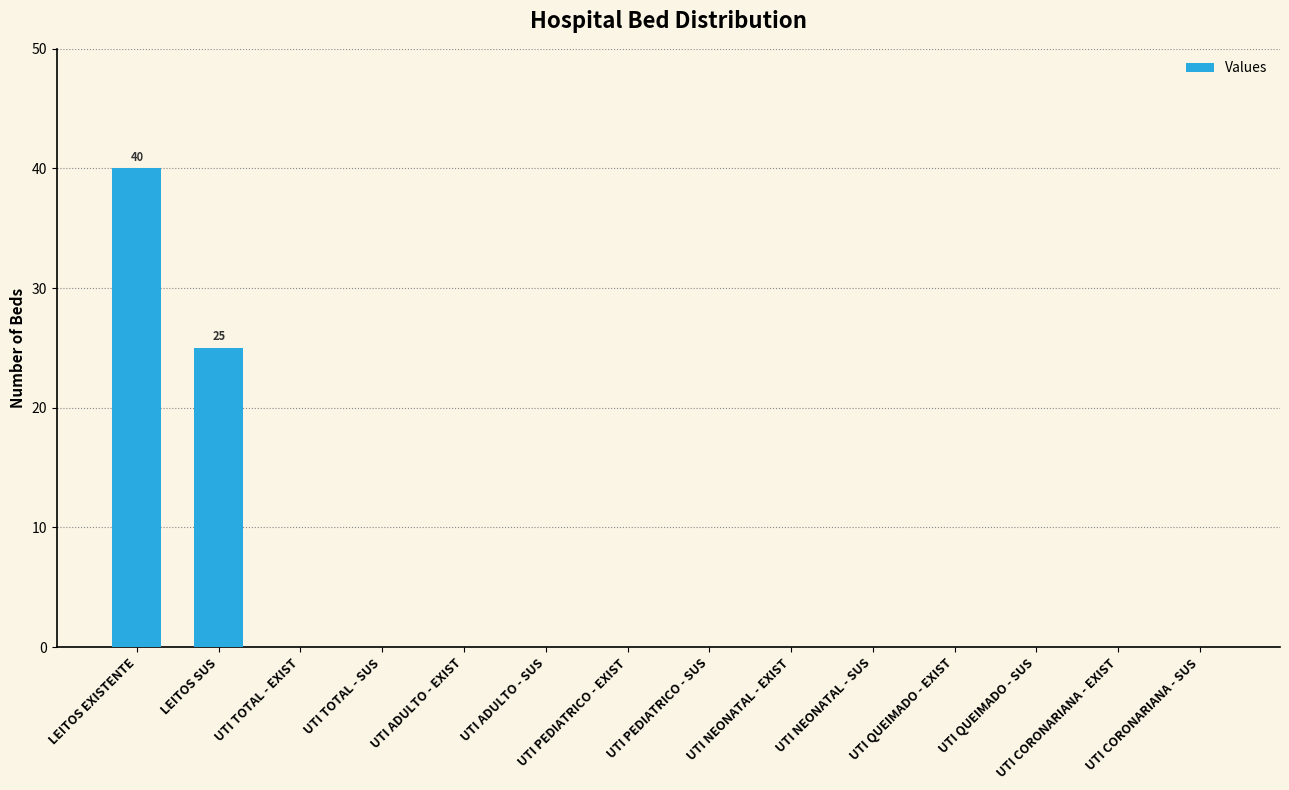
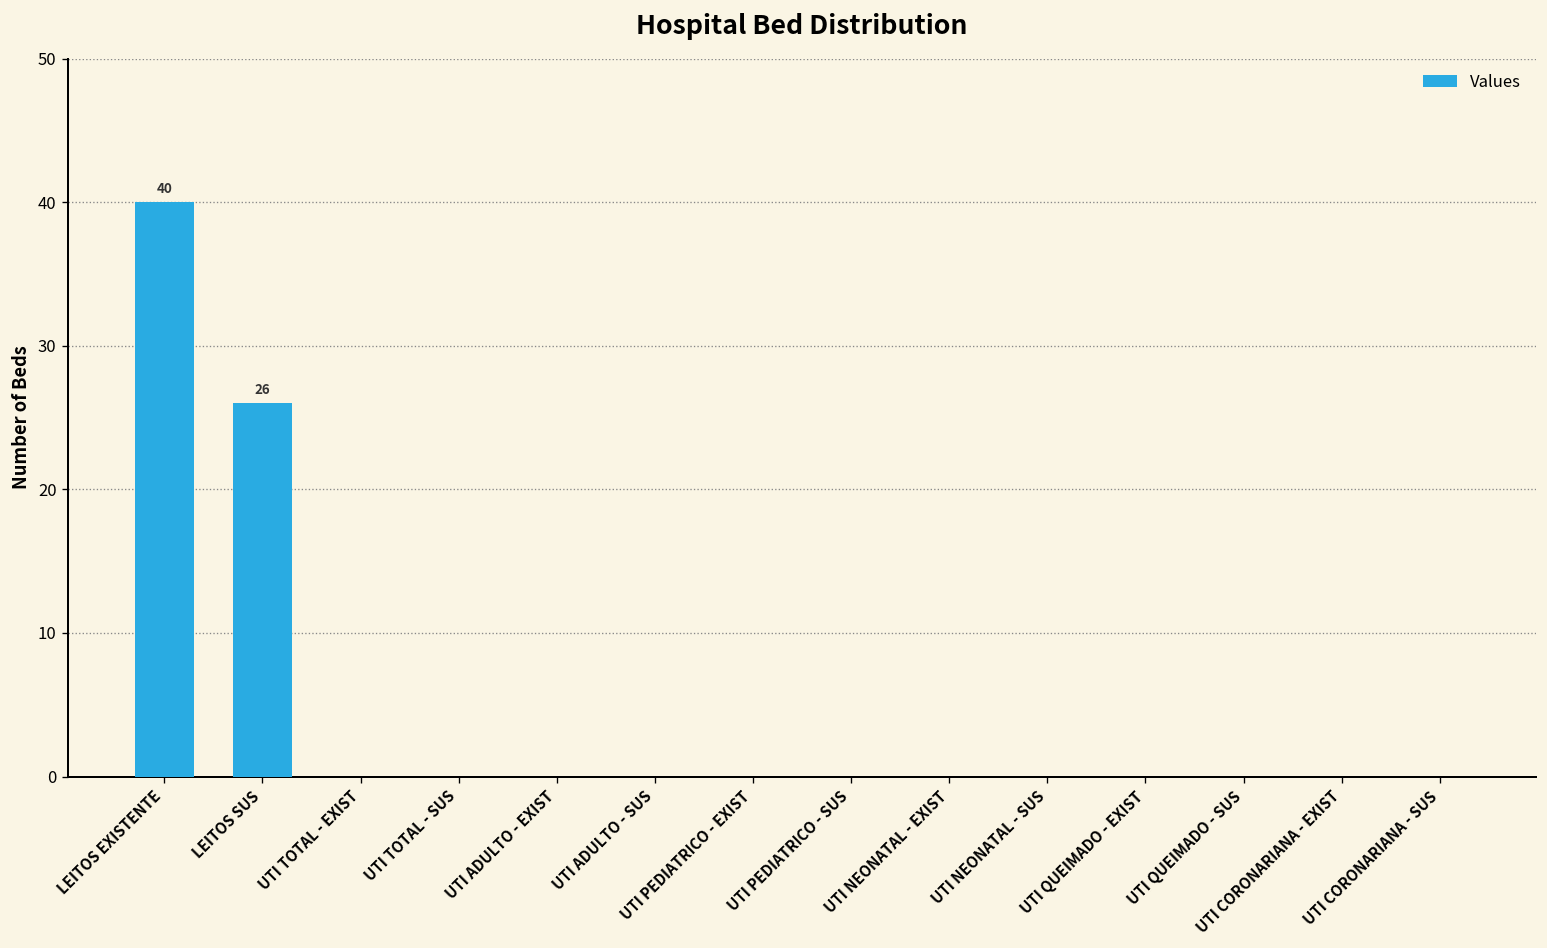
  {
    "LEITOS EXISTENTE": 40,
-   "LEITOS SUS": 25
+   "LEITOS SUS": 26
  }
